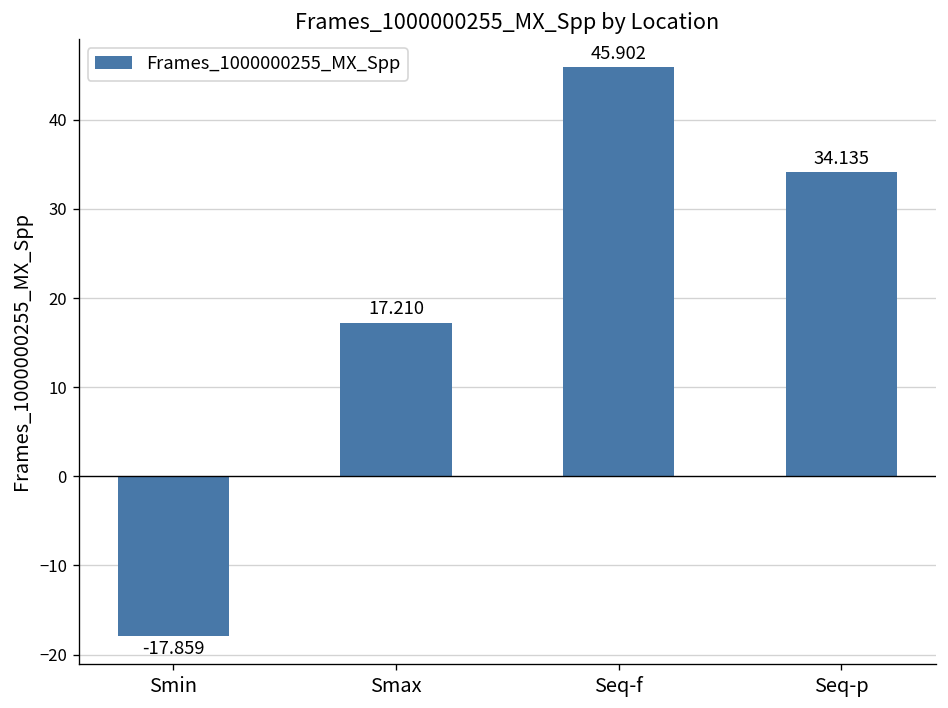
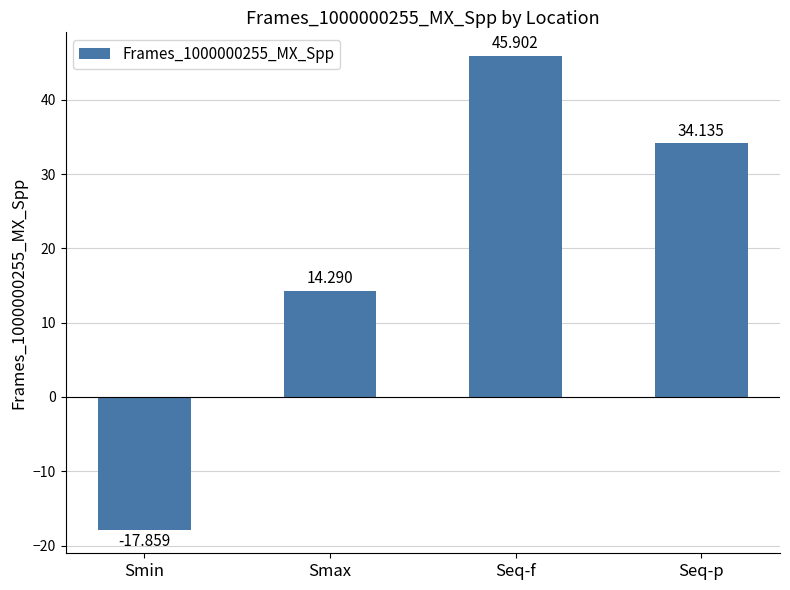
  {
    "Smin": -17.859,
-   "Smax": 17.210,
+   "Smax": 14.290,
    "Seq-f": 45.902,
    "Seq-p": 34.135
  }
